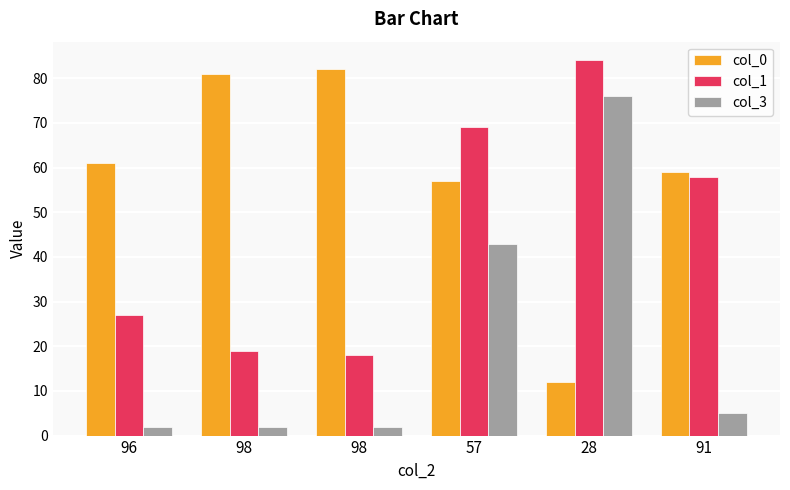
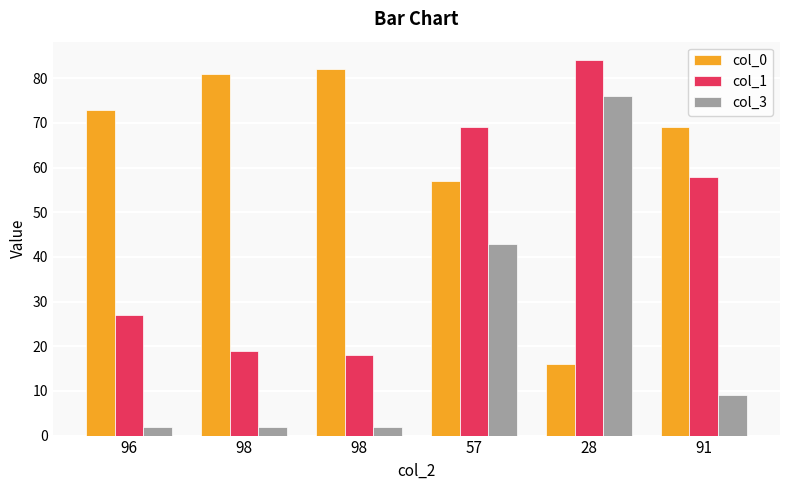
  {
    "col_0": {
-     "96": 61,
+     "96": 73,
      "57": 57,
-     "28": 12,
-     "91": 59
+     "28": 16,
+     "91": 69
    },
    "col_1": {
      "96": 27,
      "57": 69,
      "28": 84,
      "91": 58
    },
    "col_3": {
      "96": 2,
      "57": 43,
      "28": 76,
-     "91": 5
+     "91": 9
    }
  }
